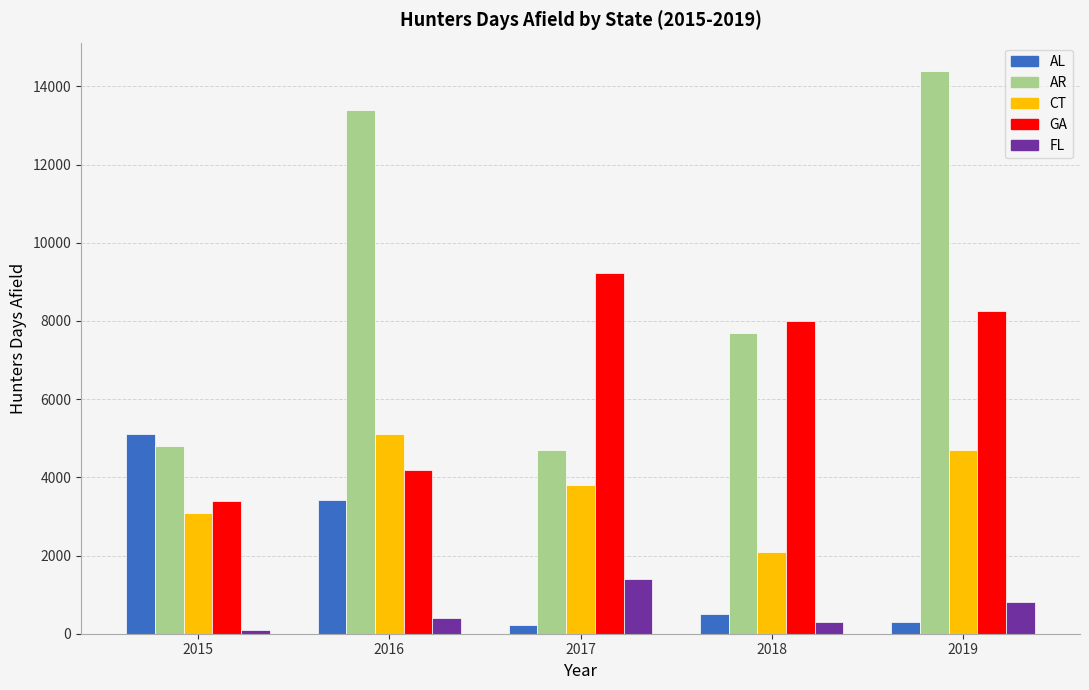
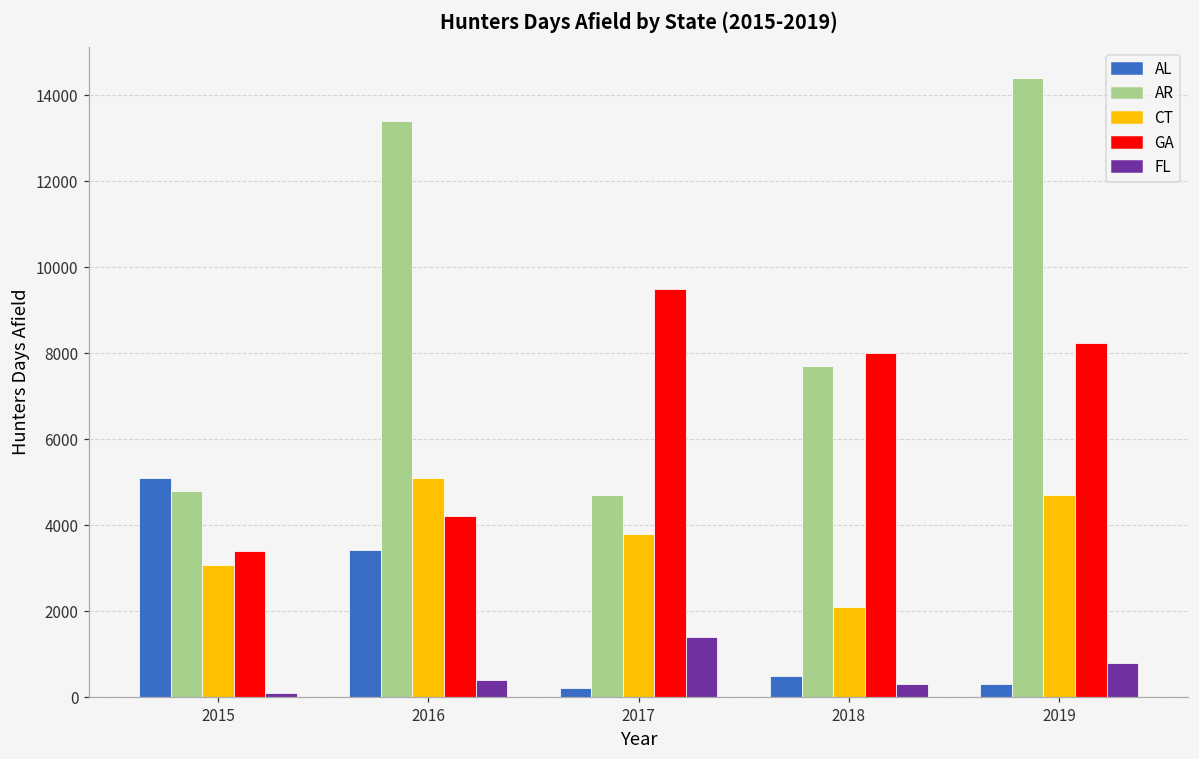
  {
    "AL": {
      "2015": 5100,
      "2016": 3400,
      "2017": 200,
      "2018": 500,
      "2019": 300
    },
    "AR": {
      "2015": 4800,
      "2016": 13400,
      "2017": 4700,
      "2018": 7700,
      "2019": 14400
    },
    "CT": {
      "2015": 3100,
      "2016": 5100,
      "2017": 3800,
      "2018": 2100,
      "2019": 4700
    },
    "GA": {
      "2015": 3400,
      "2016": 4200,
-     "2017": 9200,
+     "2017": 9500,
      "2018": 8000,
      "2019": 8200
    },
    "FL": {
      "2015": 100,
      "2016": 400,
      "2017": 1400,
      "2018": 300,
      "2019": 800
    }
  }
